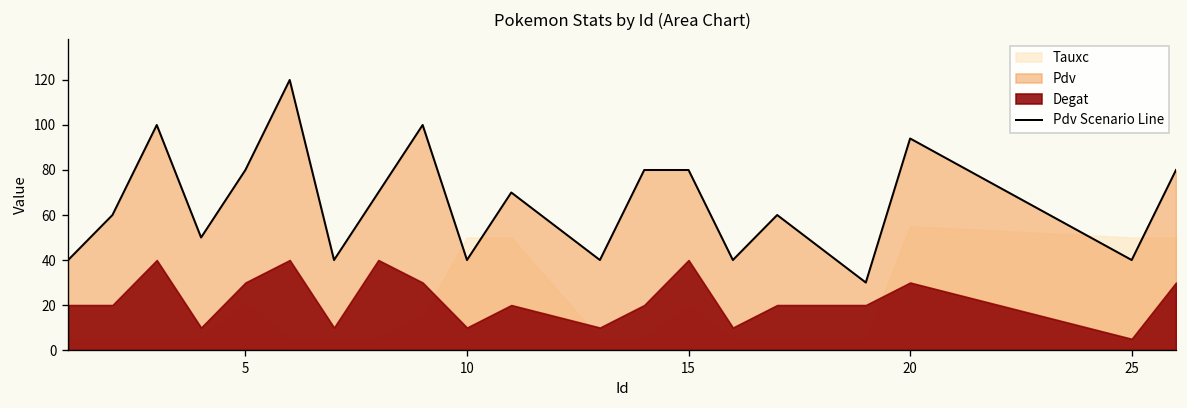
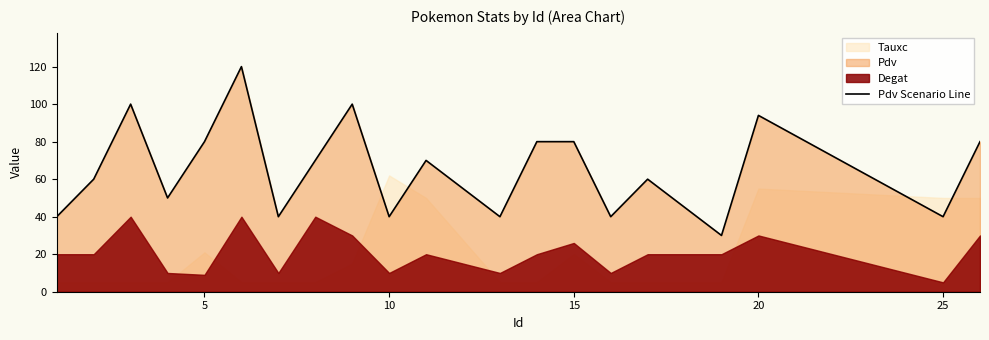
  {
    "Tauxc": {
      "5": 21,
-     "10": 50,
+     "10": 62,
      "15": 20,
      "20": 55,
      "25": 50
    },
    "Pdv": {
      "5": 80,
      "10": 40,
      "15": 80,
      "20": 94,
      "25": 40
    },
    "Degat": {
-     "5": 30,
+     "5": 9,
      "10": 10,
-     "15": 40,
+     "15": 26,
      "20": 30,
      "25": 5
    }
  }
